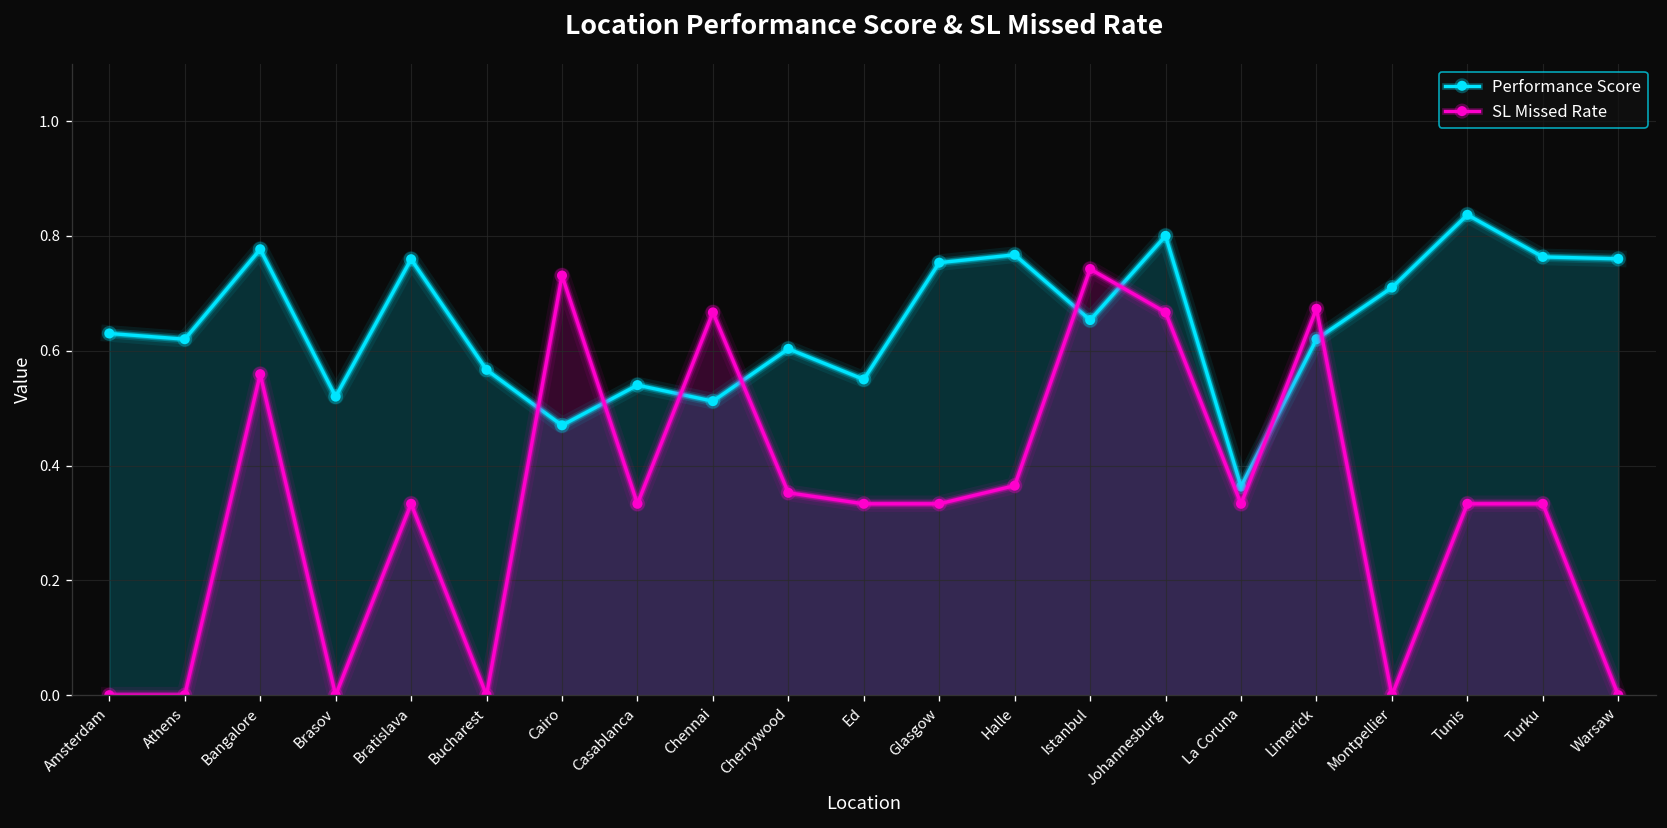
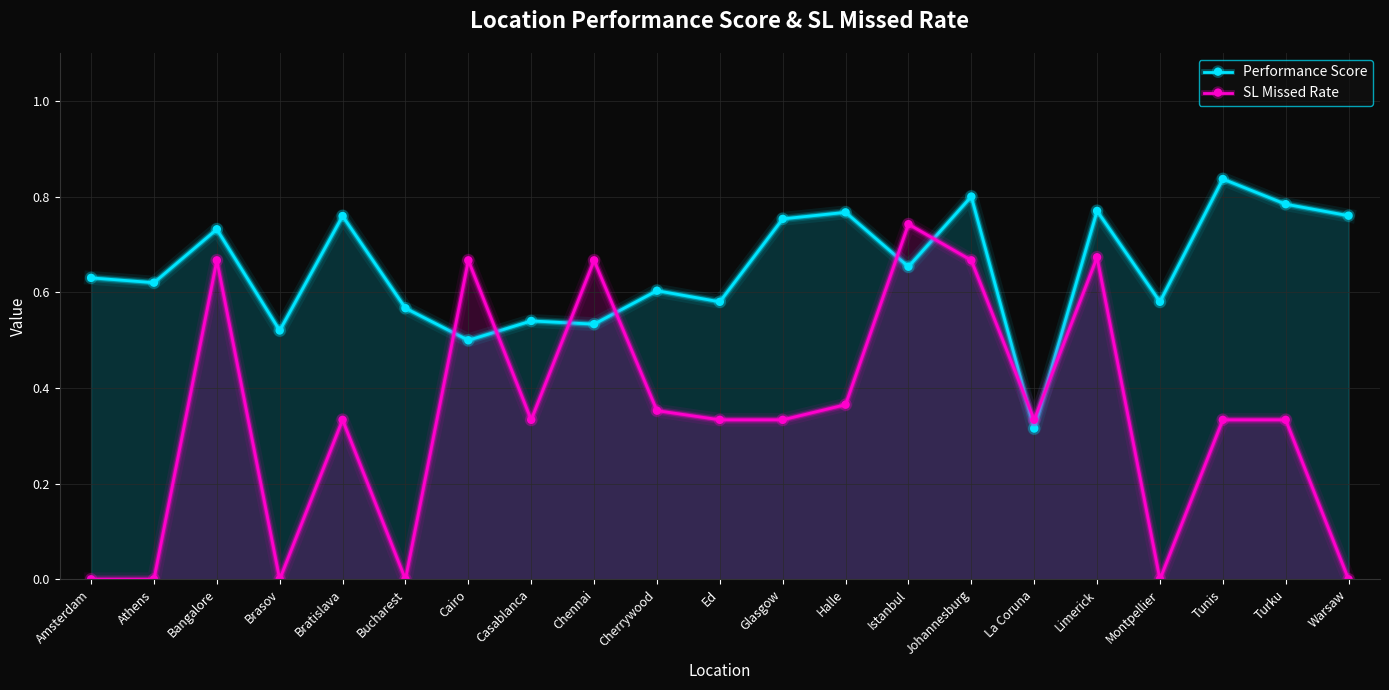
  {
    "Performance Score": {
      "Amsterdam": 0.63,
      "Athens": 0.62,
-     "Bangalore": 0.78,
+     "Bangalore": 0.73,
      "Brasov": 0.52,
      "Bratislava": 0.76,
      "Bucharest": 0.57,
-     "Cairo": 0.47,
+     "Cairo": 0.50,
      "Casablanca": 0.54,
-     "Chennai": 0.51,
+     "Chennai": 0.53,
      "Cherrywood": 0.60,
-     "Ed": 0.55,
+     "Ed": 0.58,
      "Glasgow": 0.75,
      "Halle": 0.77,
      "Istanbul": 0.65,
      "Johannesburg": 0.80,
-     "La Coruna": 0.36,
-     "Limerick": 0.62,
-     "Montpellier": 0.71,
+     "La Coruna": 0.32,
+     "Limerick": 0.77,
+     "Montpellier": 0.58,
      "Tunis": 0.84,
-     "Turku": 0.76,
+     "Turku": 0.78,
      "Warsaw": 0.76
    },
    "SL Missed Rate": {
      "Amsterdam": 0.00,
      "Athens": 0.00,
-     "Bangalore": 0.56,
+     "Bangalore": 0.67,
      "Brasov": 0.00,
      "Bratislava": 0.33,
      "Bucharest": 0.00,
-     "Cairo": 0.73,
+     "Cairo": 0.67,
      "Casablanca": 0.33,
      "Chennai": 0.67,
      "Cherrywood": 0.35,
      "Ed": 0.33,
      "Glasgow": 0.33,
      "Halle": 0.36,
      "Istanbul": 0.74,
      "Johannesburg": 0.67,
      "La Coruna": 0.33,
      "Limerick": 0.67,
      "Montpellier": 0.00,
      "Tunis": 0.33,
      "Turku": 0.33,
      "Warsaw": 0.00
    }
  }
